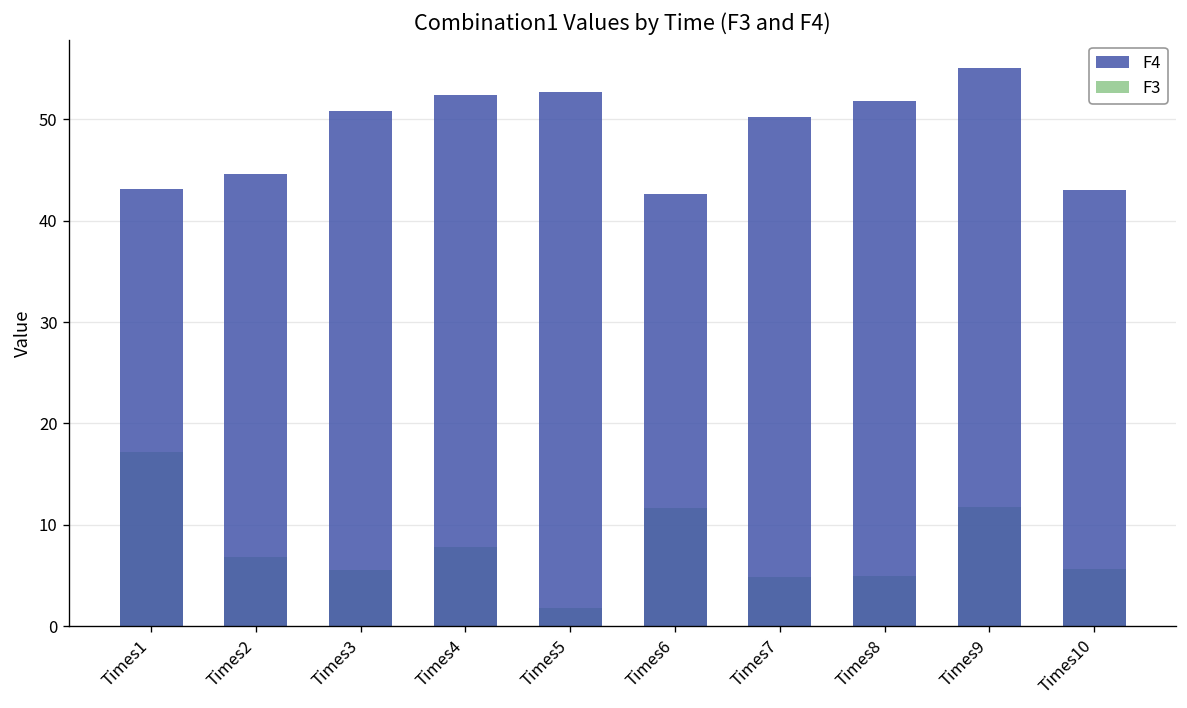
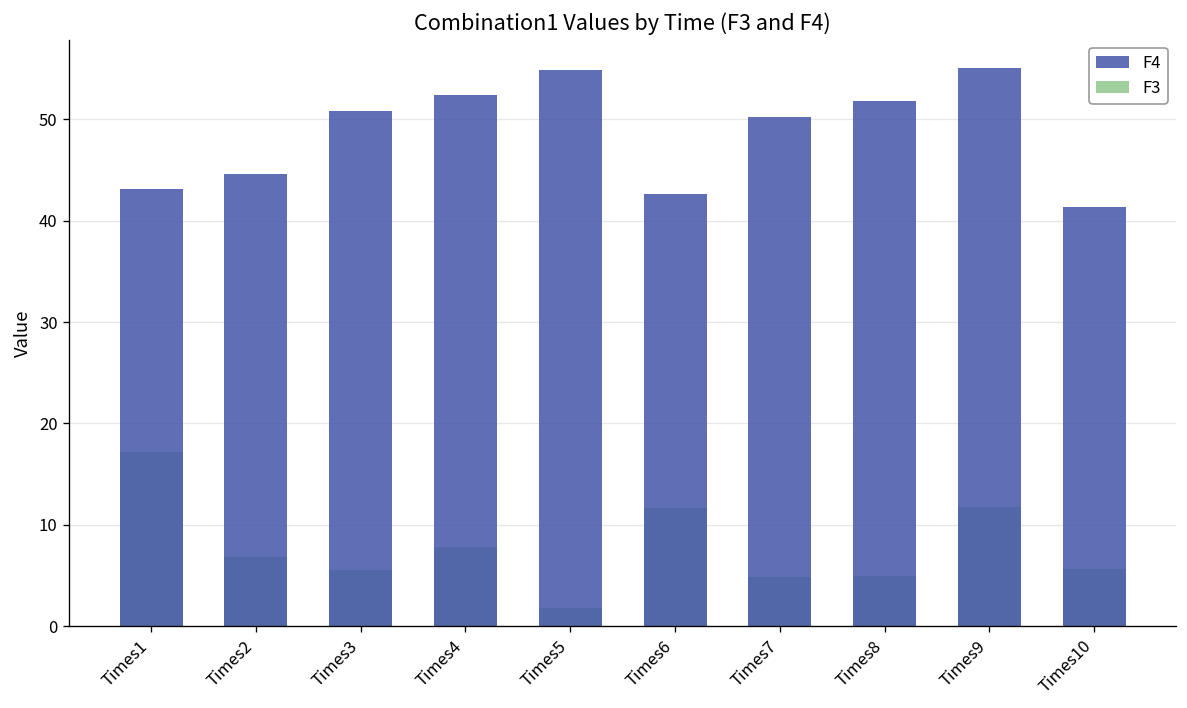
  {
    "F4": {
      "Times1": 43,
      "Times2": 45,
      "Times3": 51,
      "Times4": 52,
-     "Times5": 53,
+     "Times5": 55,
      "Times6": 43,
      "Times7": 50,
      "Times8": 52,
      "Times9": 55,
-     "Times10": 43
+     "Times10": 41
    }
  }
